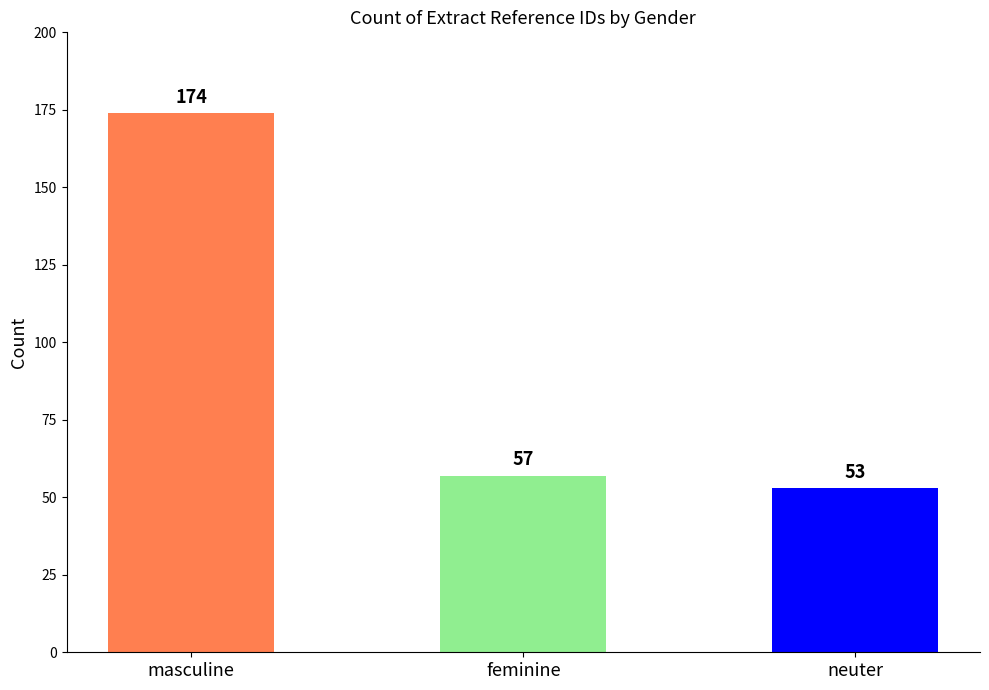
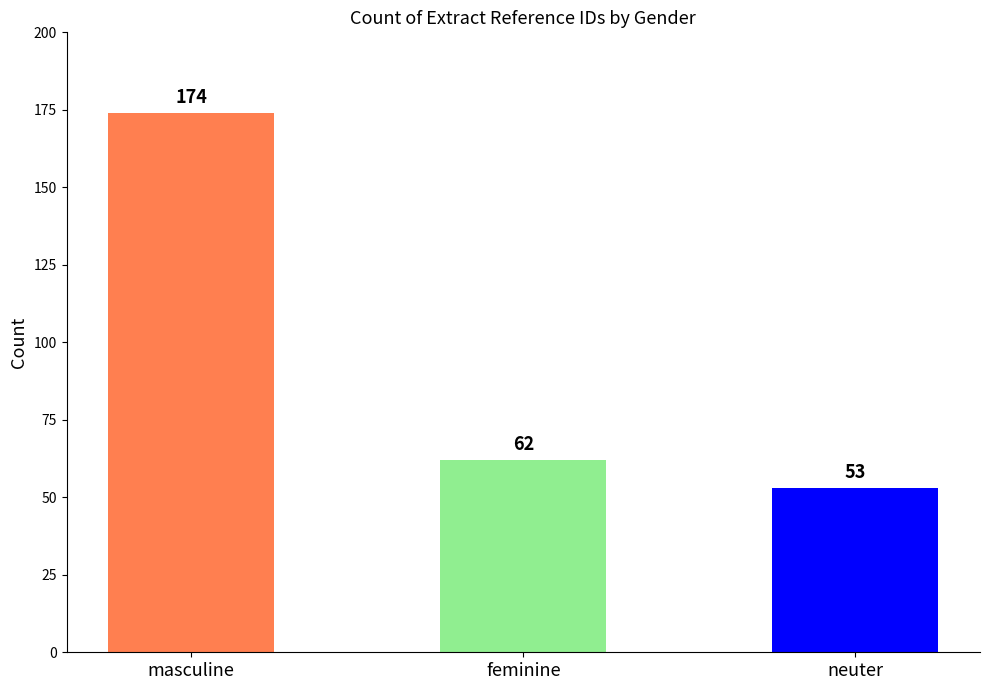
  {
    "masculine": 174,
-   "feminine": 57,
+   "feminine": 62,
    "neuter": 53
  }
